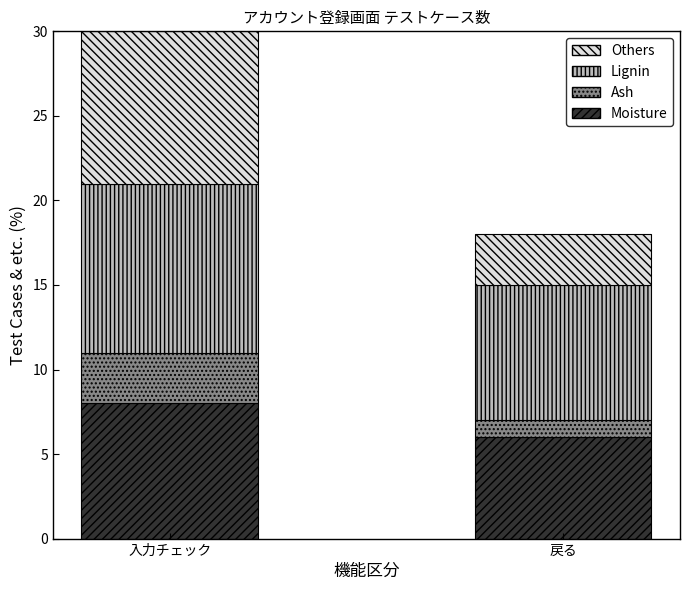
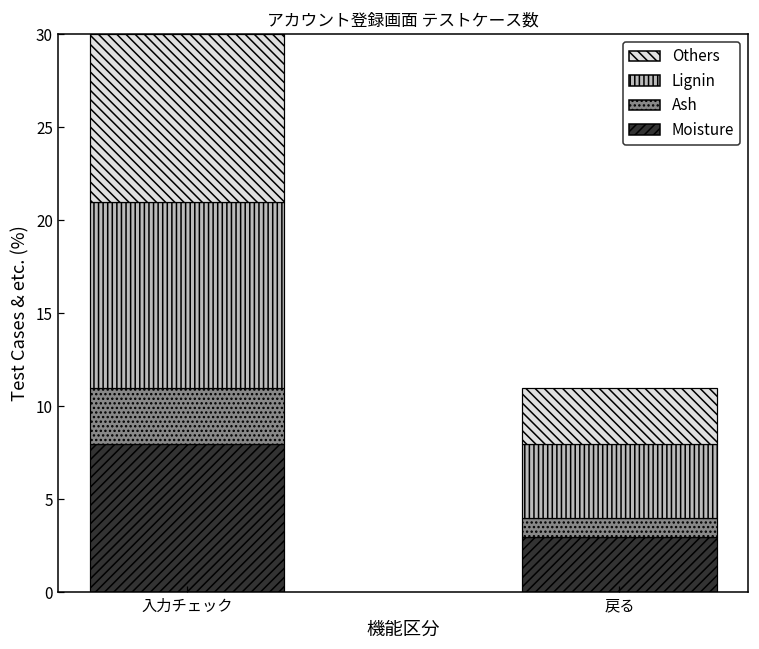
  {
    "Moisture": {
      "入力チェック": 8,
-     "戻る": 6
+     "戻る": 3
    },
    "Ash": {
      "入力チェック": 3,
      "戻る": 1
    },
    "Lignin": {
      "入力チェック": 10,
-     "戻る": 8
+     "戻る": 4
    },
    "Others": {
      "入力チェック": 9,
      "戻る": 3
    }
  }
